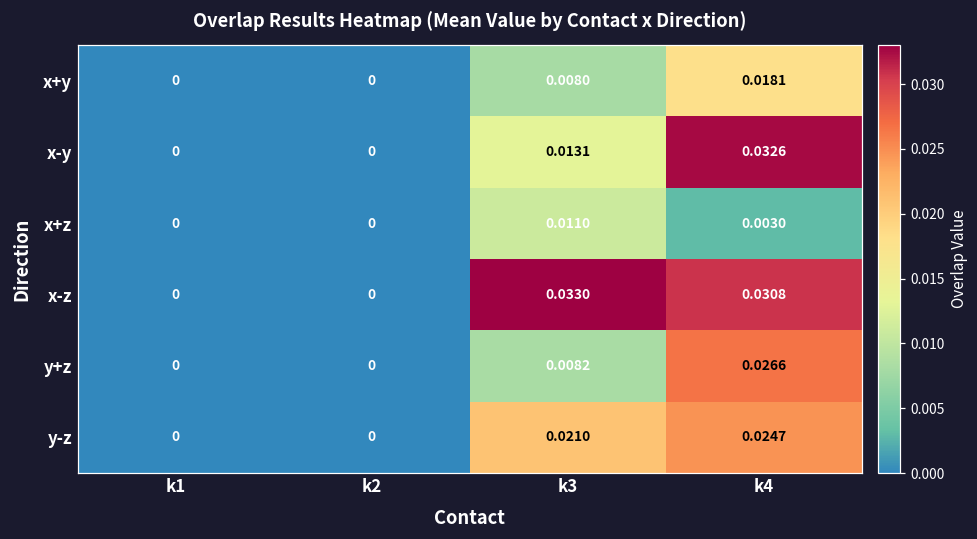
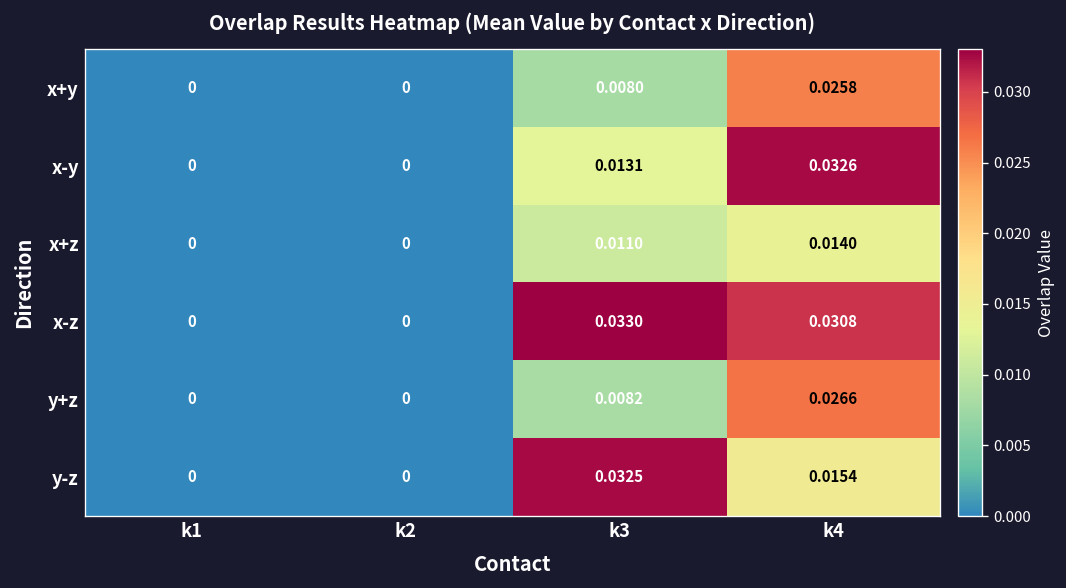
  {
    "x+y": {
      "k1": 0,
      "k2": 0,
      "k3": 0.0080,
-     "k4": 0.0181
+     "k4": 0.0258
    },
    "x-y": {
      "k1": 0,
      "k2": 0,
      "k3": 0.0131,
      "k4": 0.0326
    },
    "x+z": {
      "k1": 0,
      "k2": 0,
      "k3": 0.0110,
-     "k4": 0.0030
+     "k4": 0.0140
    },
    "x-z": {
      "k1": 0,
      "k2": 0,
      "k3": 0.0330,
      "k4": 0.0308
    },
    "y+z": {
      "k1": 0,
      "k2": 0,
      "k3": 0.0082,
      "k4": 0.0266
    },
    "y-z": {
      "k1": 0,
      "k2": 0,
-     "k3": 0.0210,
-     "k4": 0.0247
+     "k3": 0.0325,
+     "k4": 0.0154
    }
  }
